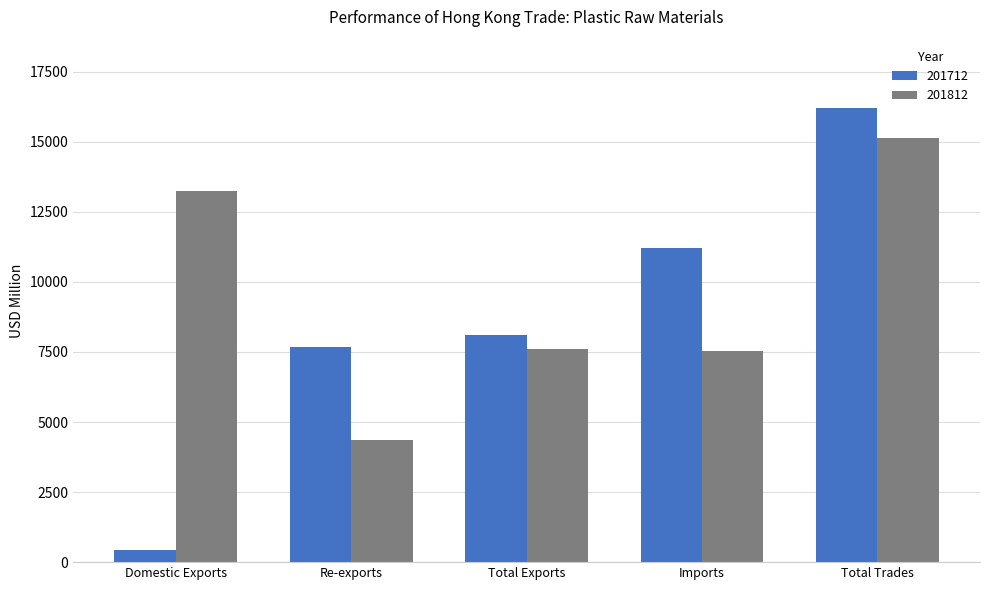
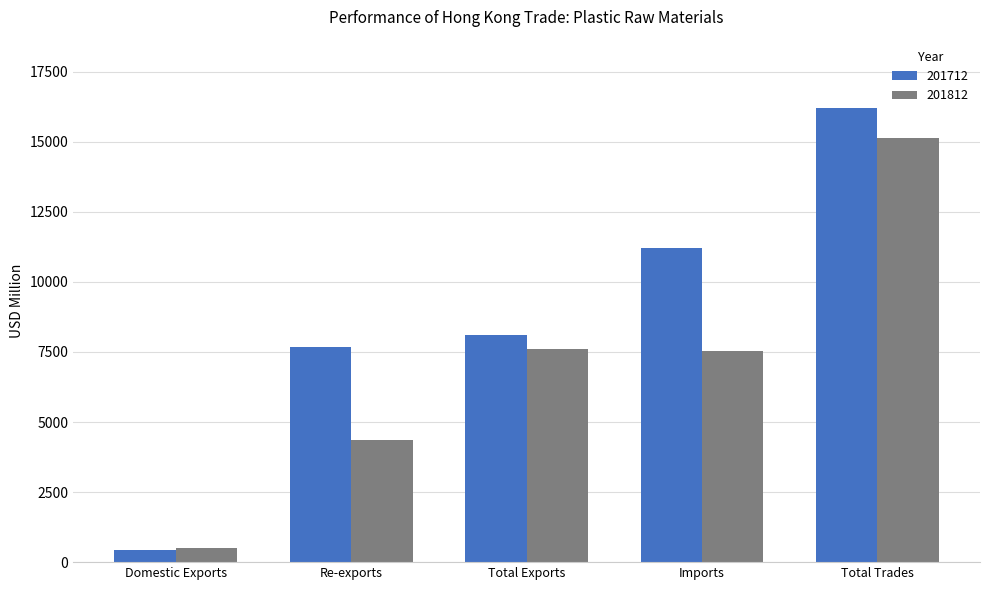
  {
    "201712": {
      "Domestic Exports": 400,
      "Re-exports": 7700,
      "Total Exports": 8100,
      "Imports": 11200,
      "Total Trades": 16200
    },
    "201812": {
-     "Domestic Exports": 13200,
+     "Domestic Exports": 500,
      "Re-exports": 4400,
      "Total Exports": 7600,
      "Imports": 7500,
      "Total Trades": 15100
    }
  }
